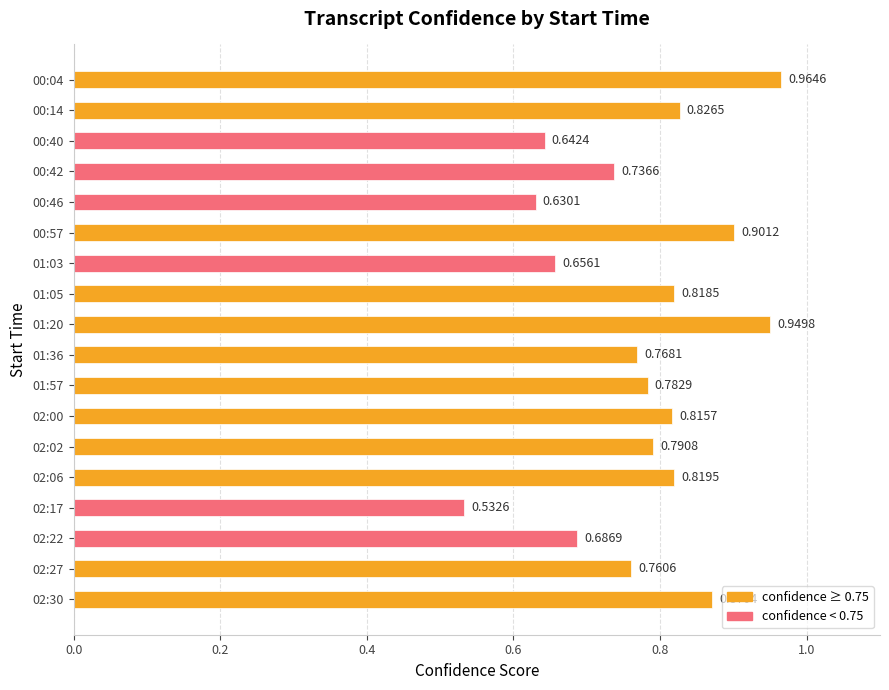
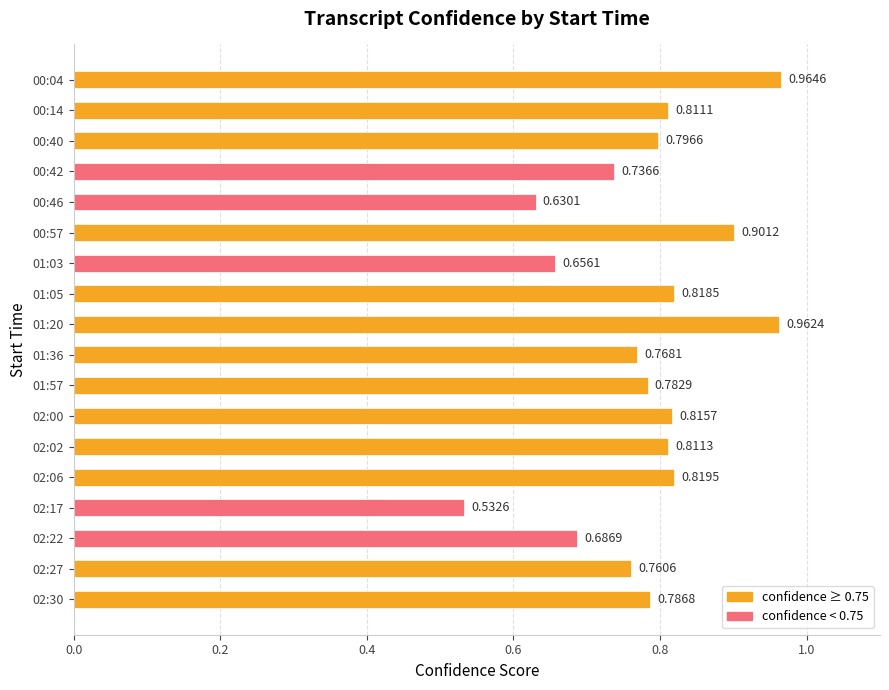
  {
    "00:04": 0.9646,
-   "00:14": 0.8265,
-   "00:40": 0.6424,
+   "00:14": 0.8111,
+   "00:40": 0.7966,
    "00:42": 0.7366,
    "00:46": 0.6301,
    "00:57": 0.9012,
    "01:03": 0.6561,
    "01:05": 0.8185,
-   "01:20": 0.9498,
+   "01:20": 0.9624,
    "01:36": 0.7681,
    "01:57": 0.7829,
    "02:00": 0.8157,
-   "02:02": 0.7908,
+   "02:02": 0.8113,
    "02:06": 0.8195,
    "02:17": 0.5326,
    "02:22": 0.6869,
    "02:27": 0.7606,
-   "02:30": 0.87
+   "02:30": 0.79
  }
